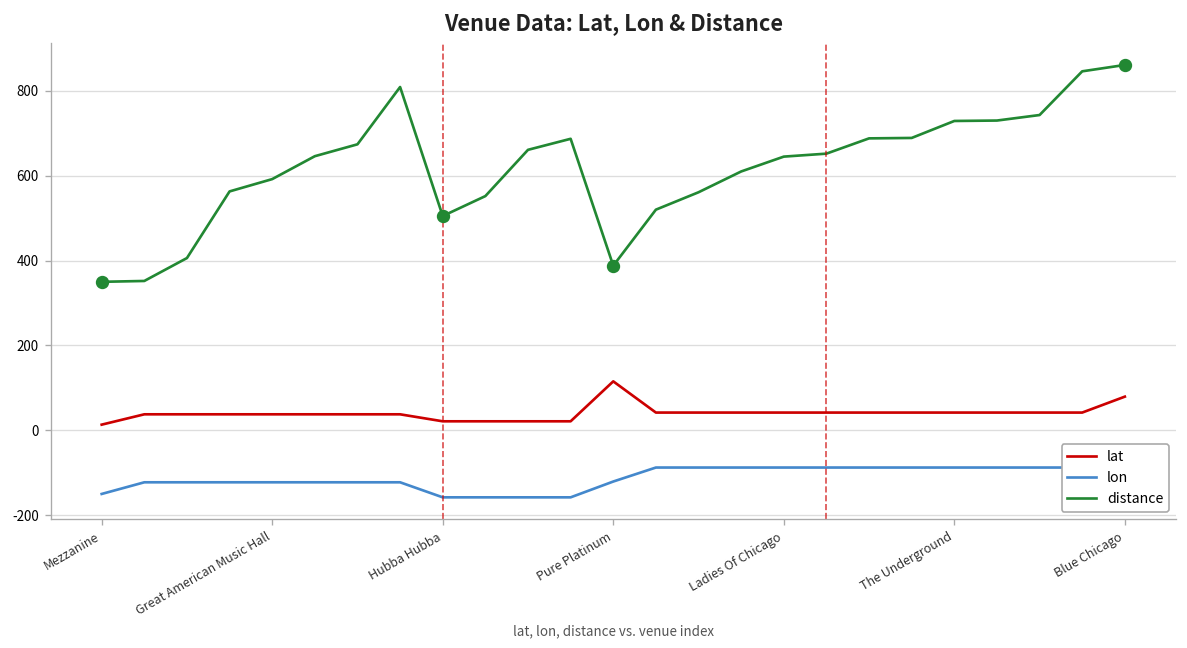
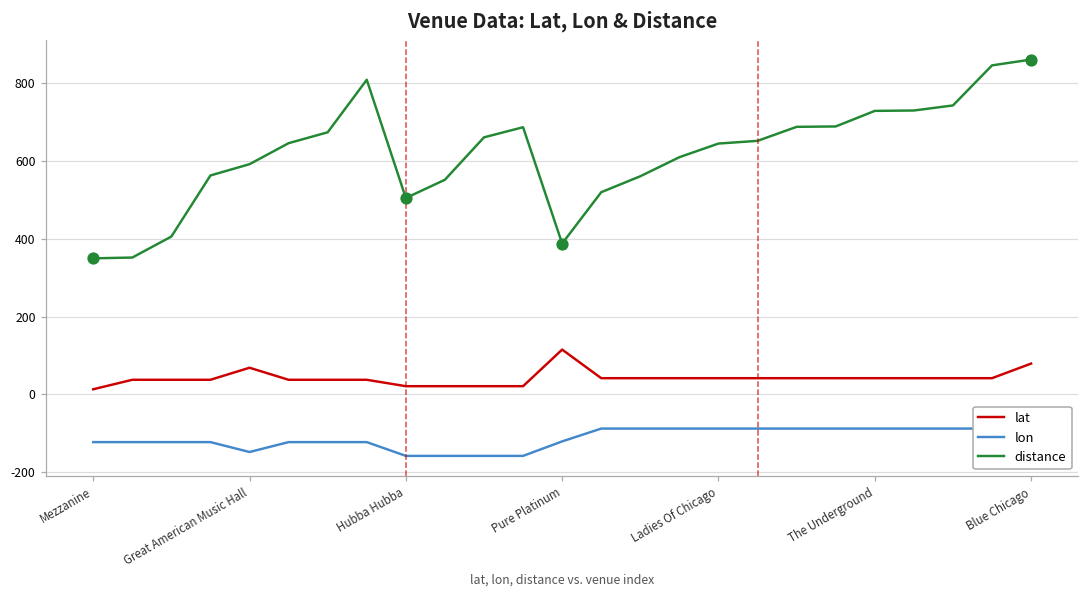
  {
    "lat": {
      "Mezzanine": 10,
-     "Great American Music Hall": 40,
+     "Great American Music Hall": 70,
      "Hubba Hubba": 20,
      "Pure Platinum": 120,
      "Ladies Of Chicago": 40,
      "The Underground": 40,
      "Blue Chicago": 80
    },
    "lon": {
-     "Mezzanine": -150,
-     "Great American Music Hall": -120,
+     "Mezzanine": -120,
+     "Great American Music Hall": -150,
      "Hubba Hubba": -160,
      "Pure Platinum": -120,
      "Ladies Of Chicago": -90,
      "The Underground": -90
    }
  }
